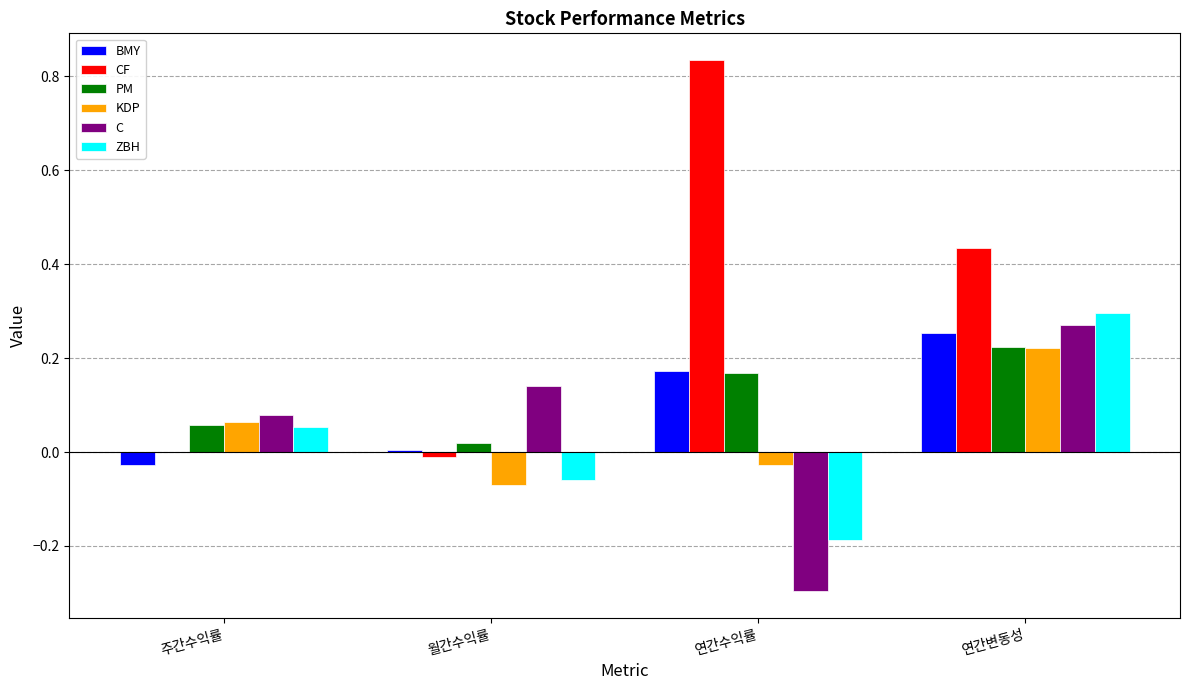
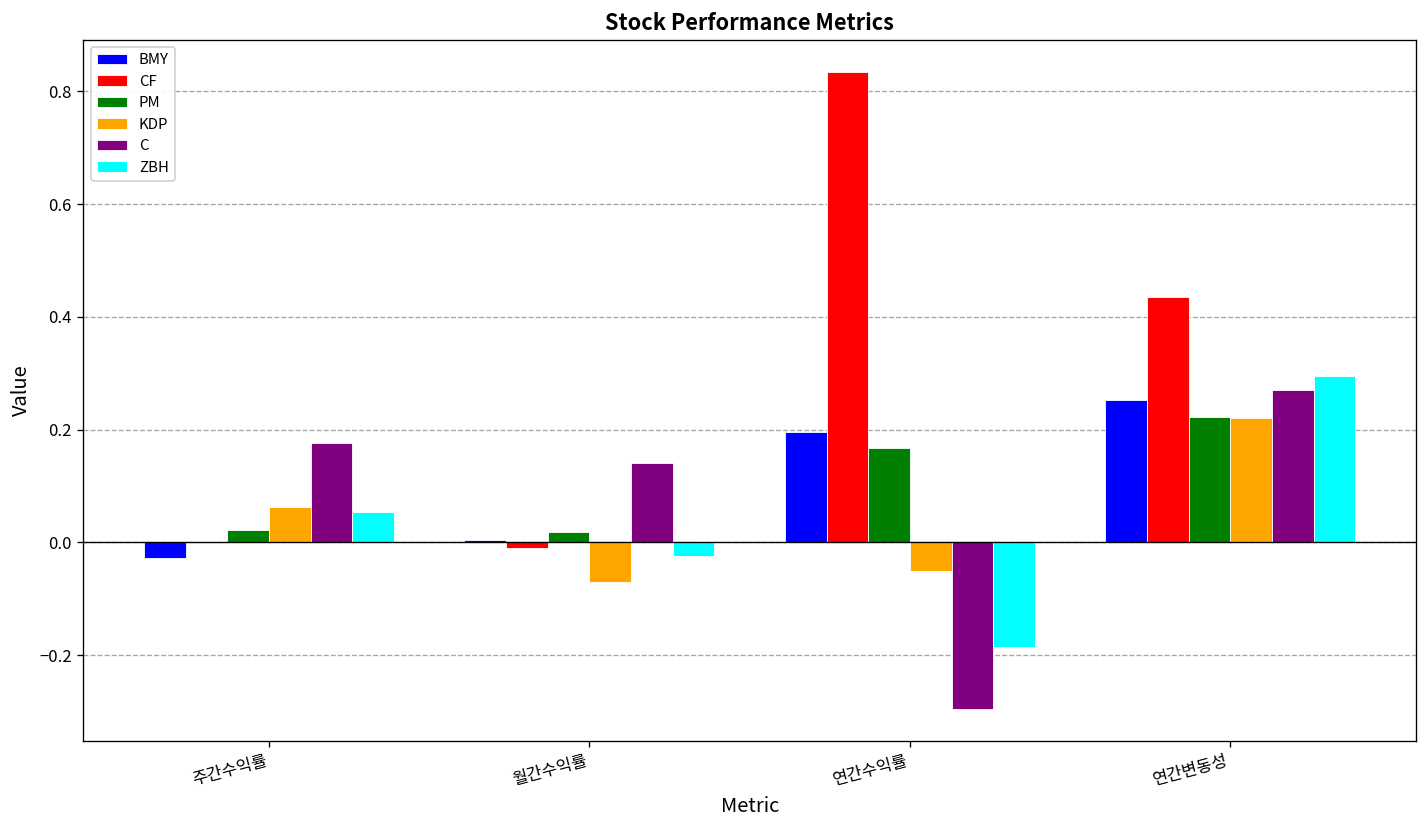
  {
    "BMY": {
      "주간수익률": -0.03,
-     "연간수익률": 0.17,
+     "연간수익률": 0.20,
      "연간변동성": 0.25
    },
    "CF": {
      "월간수익률": -0.01,
      "연간수익률": 0.83,
      "연간변동성": 0.44
    },
    "PM": {
-     "주간수익률": 0.06,
+     "주간수익률": 0.02,
      "월간수익률": 0.02,
      "연간수익률": 0.17,
      "연간변동성": 0.22
    },
    "KDP": {
      "주간수익률": 0.06,
      "월간수익률": -0.07,
-     "연간수익률": -0.03,
+     "연간수익률": -0.05,
      "연간변동성": 0.22
    },
    "C": {
-     "주간수익률": 0.08,
+     "주간수익률": 0.18,
      "월간수익률": 0.14,
      "연간수익률": -0.30,
      "연간변동성": 0.27
    },
    "ZBH": {
      "주간수익률": 0.05,
-     "월간수익률": -0.06,
+     "월간수익률": -0.02,
      "연간수익률": -0.19,
      "연간변동성": 0.29
    }
  }
